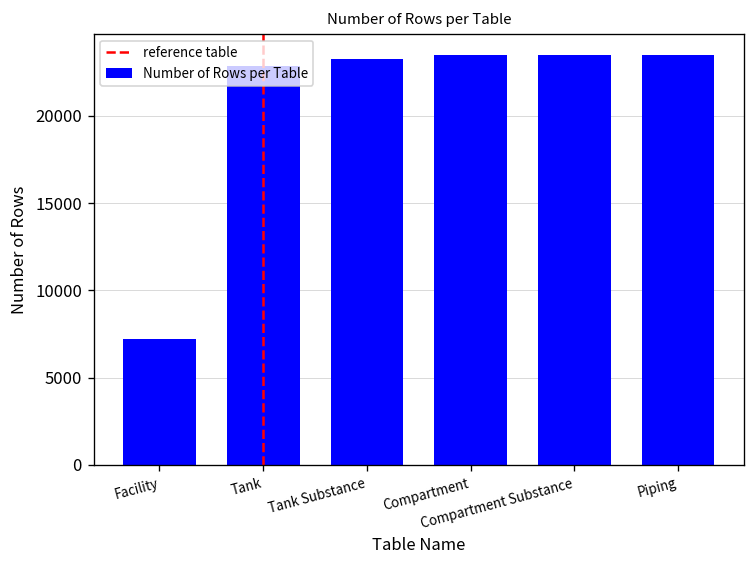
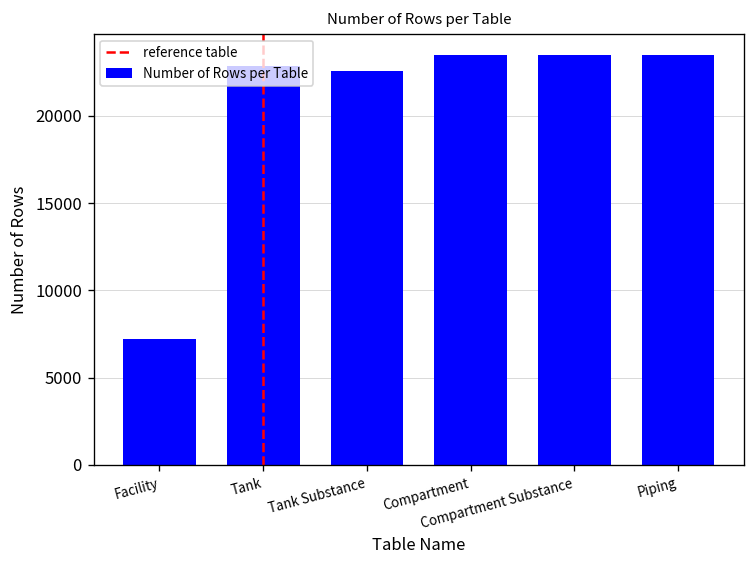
  {
    "Facility": 7200,
-   "Tank Substance": 23200,
+   "Tank Substance": 22600,
    "Compartment": 23500,
    "Compartment Substance": 23500,
    "Piping": 23500
  }
